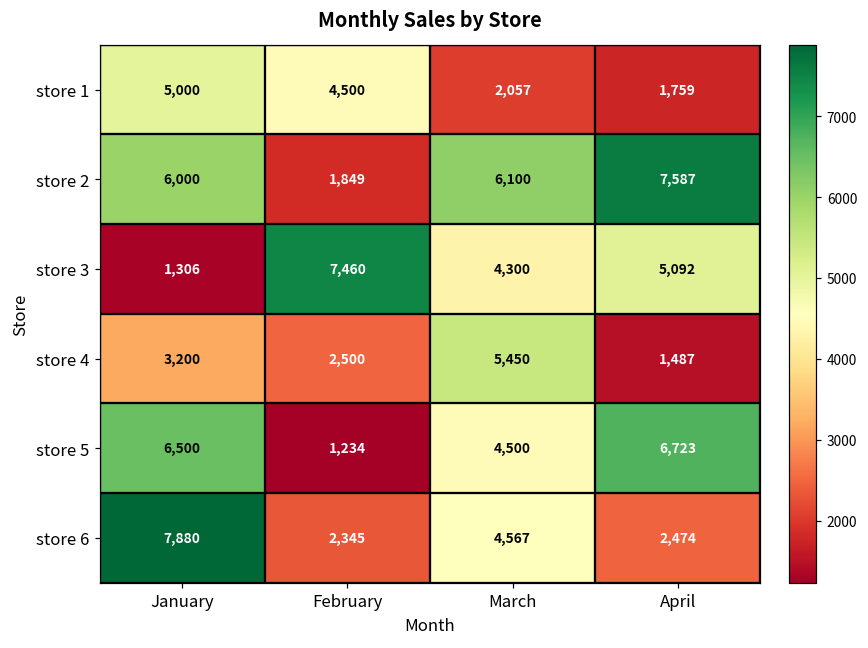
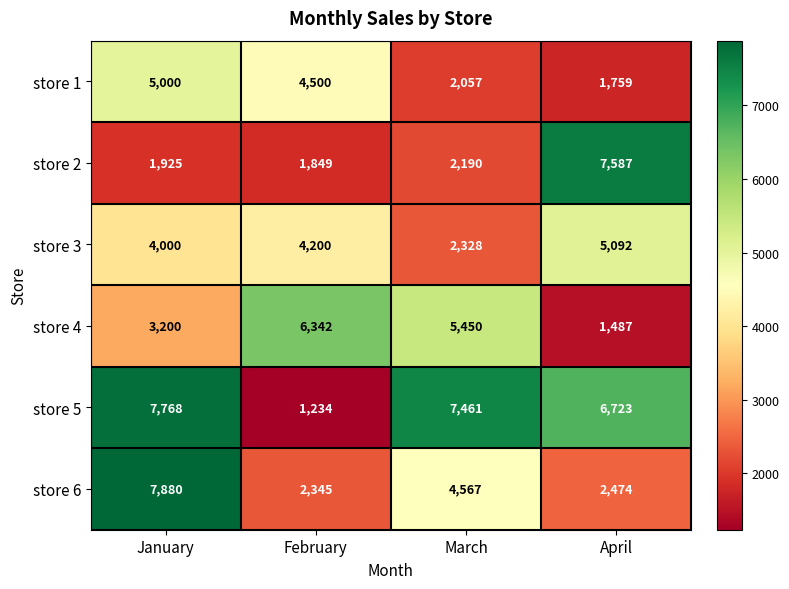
  {
    "store 1": {
      "January": "5,000",
      "February": "4,500",
      "March": "2,057",
      "April": "1,759"
    },
    "store 2": {
-     "January": "6,000",
+     "January": "1,925",
      "February": "1,849",
-     "March": "6,100",
+     "March": "2,190",
      "April": "7,587"
    },
    "store 3": {
-     "January": "1,306",
-     "February": "7,460",
-     "March": "4,300",
+     "January": "4,000",
+     "February": "4,200",
+     "March": "2,328",
      "April": "5,092"
    },
    "store 4": {
      "January": "3,200",
-     "February": "2,500",
+     "February": "6,342",
      "March": "5,450",
      "April": "1,487"
    },
    "store 5": {
-     "January": "6,500",
+     "January": "7,768",
      "February": "1,234",
-     "March": "4,500",
+     "March": "7,461",
      "April": "6,723"
    },
    "store 6": {
      "January": "7,880",
      "February": "2,345",
      "March": "4,567",
      "April": "2,474"
    }
  }
